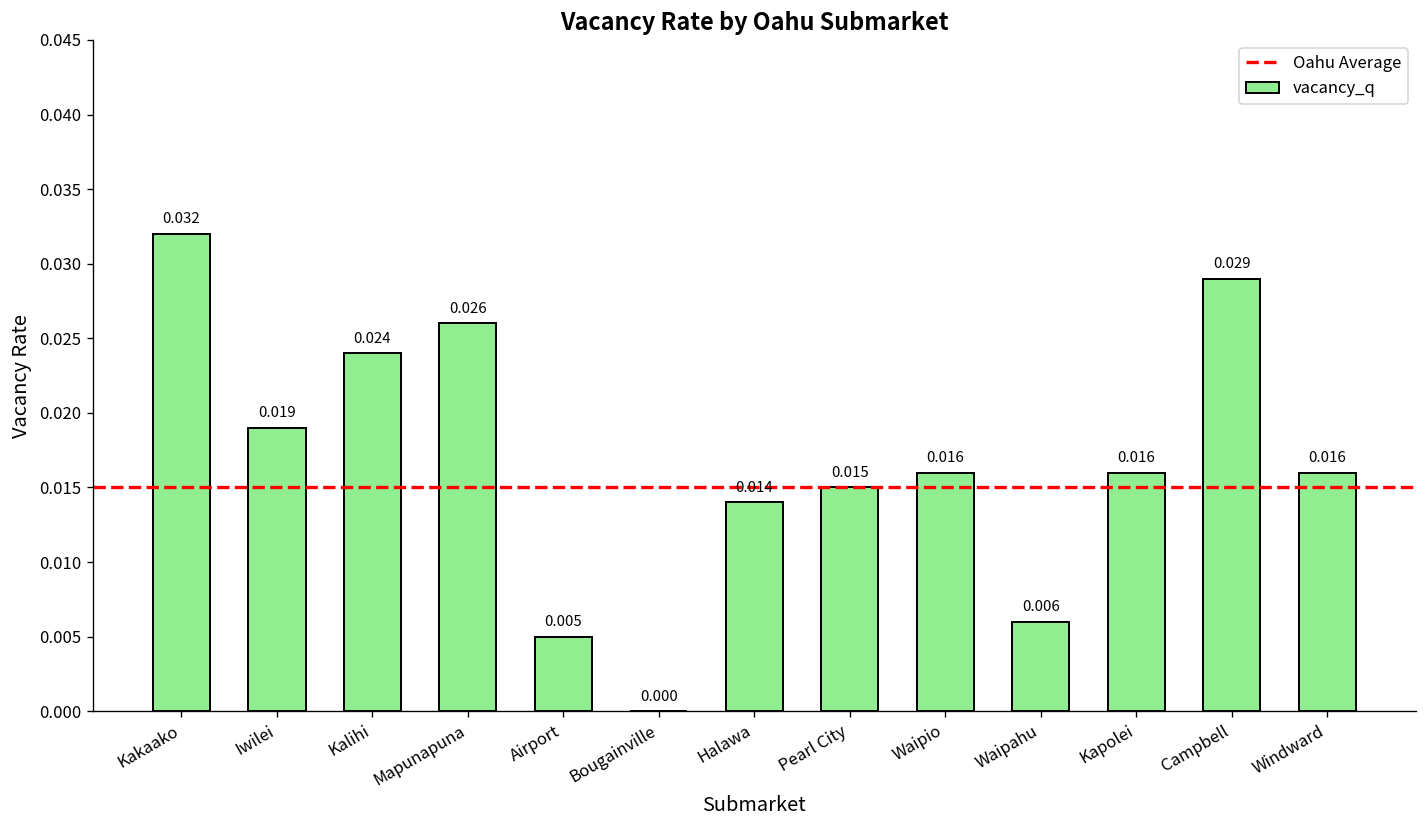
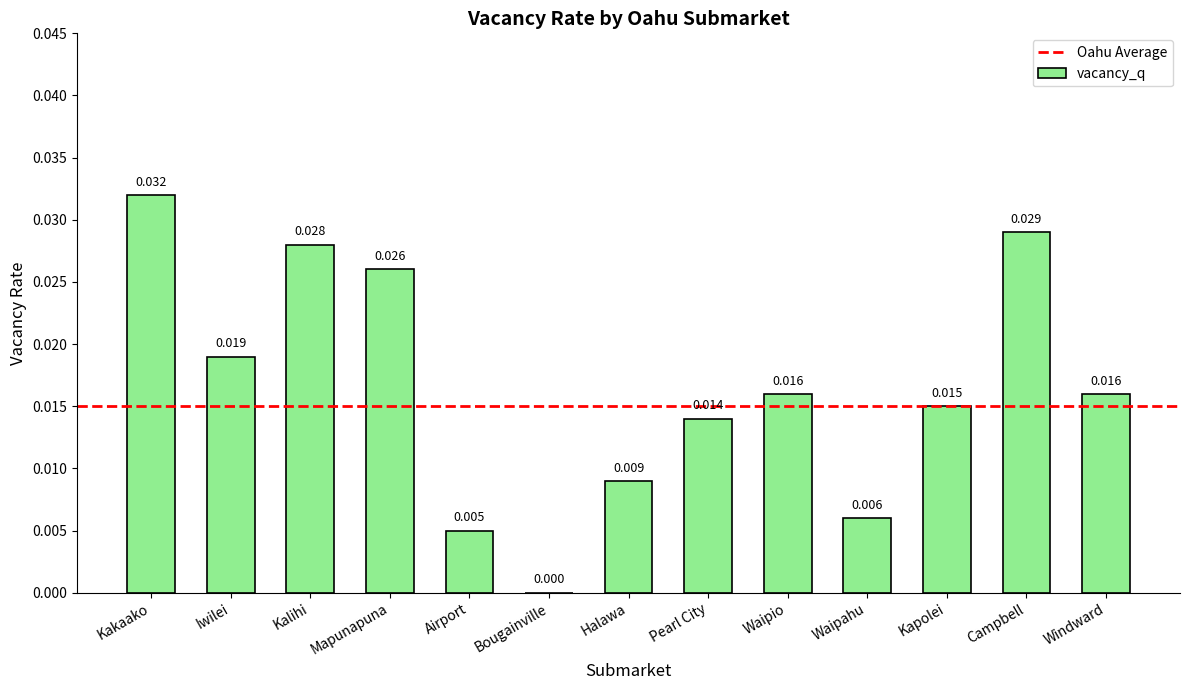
  {
    "Kakaako": 0.032,
    "Iwilei": 0.019,
-   "Kalihi": 0.024,
+   "Kalihi": 0.028,
    "Mapunapuna": 0.026,
    "Airport": 0.005,
    "Bougainville": 0.000,
-   "Halawa": 0.014,
-   "Pearl City": 0.015,
+   "Halawa": 0.009,
+   "Pearl City": 0.014,
    "Waipio": 0.016,
    "Waipahu": 0.006,
-   "Kapolei": 0.016,
+   "Kapolei": 0.015,
    "Campbell": 0.029,
    "Windward": 0.016
  }
